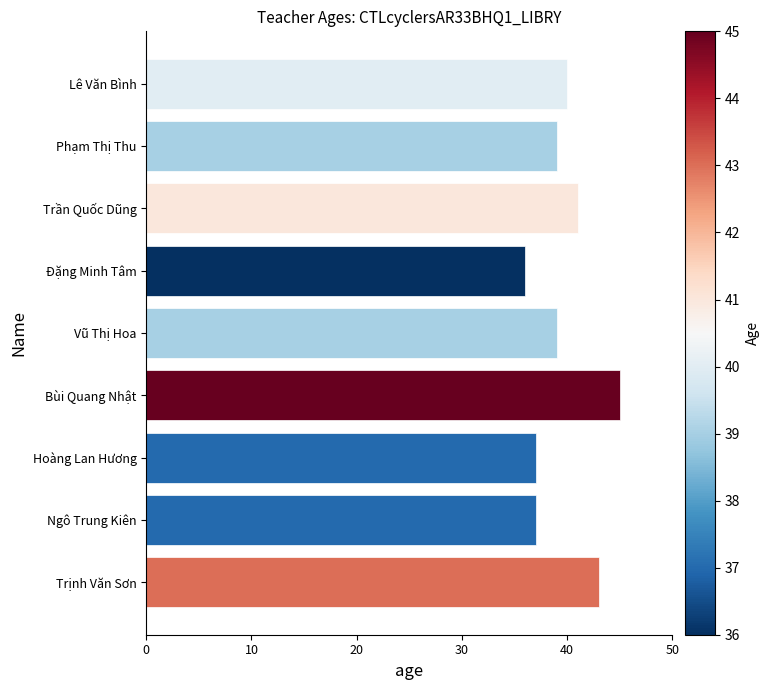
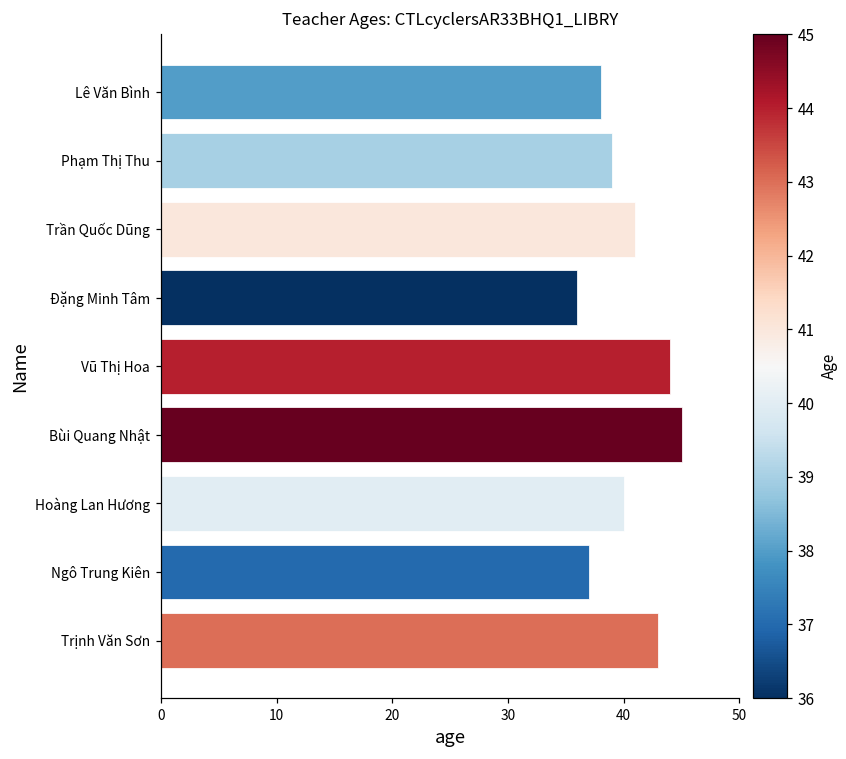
  {
-   "Lê Văn Bình": 40,
+   "Lê Văn Bình": 38,
    "Phạm Thị Thu": 39,
    "Trần Quốc Dũng": 41,
    "Đặng Minh Tâm": 36,
-   "Vũ Thị Hoa": 39,
+   "Vũ Thị Hoa": 44,
    "Bùi Quang Nhật": 45,
-   "Hoàng Lan Hương": 37,
+   "Hoàng Lan Hương": 40,
    "Ngô Trung Kiên": 37,
    "Trịnh Văn Sơn": 43
  }
